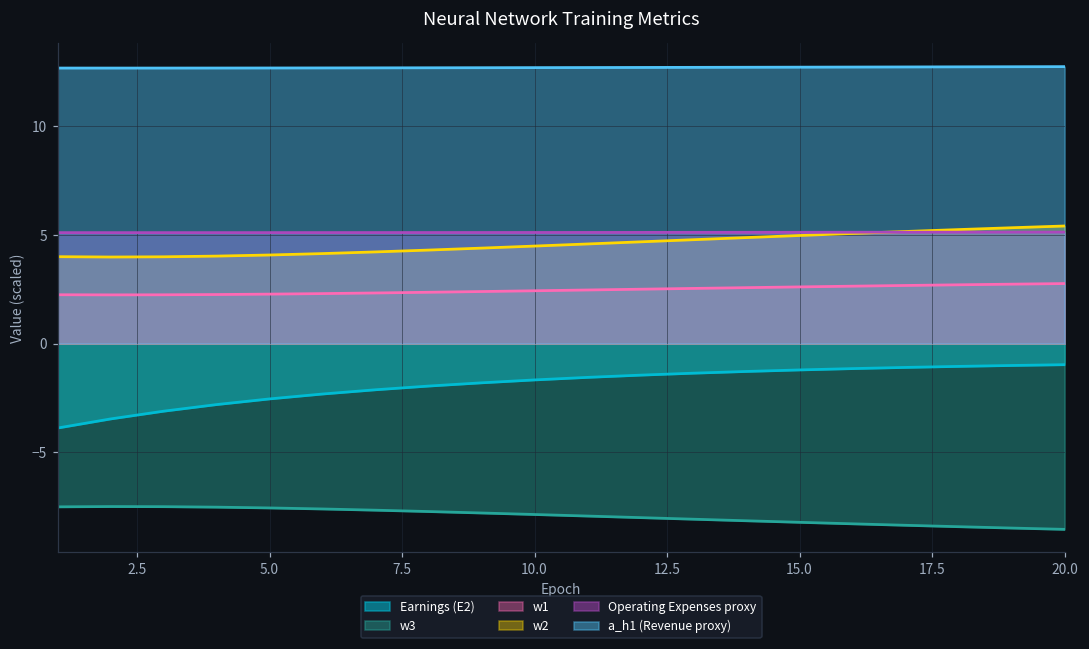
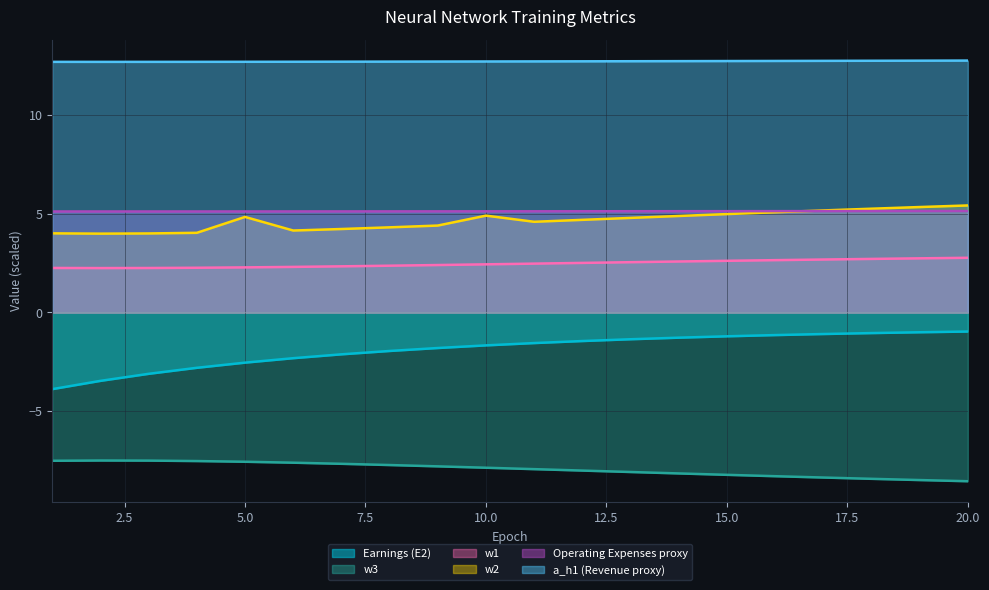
  {
    "w2": {
-     "5.0": 4.1,
-     "10.0": 4.5,
+     "5.0": 4.8,
+     "10.0": 4.9,
      "15.0": 5.0,
      "20.0": 5.4
    },
    "a_h1 (Revenue proxy)": {
      "5.0": 12.7,
      "10.0": 12.7,
      "15.0": 12.7,
      "20.0": 12.7
    }
  }
